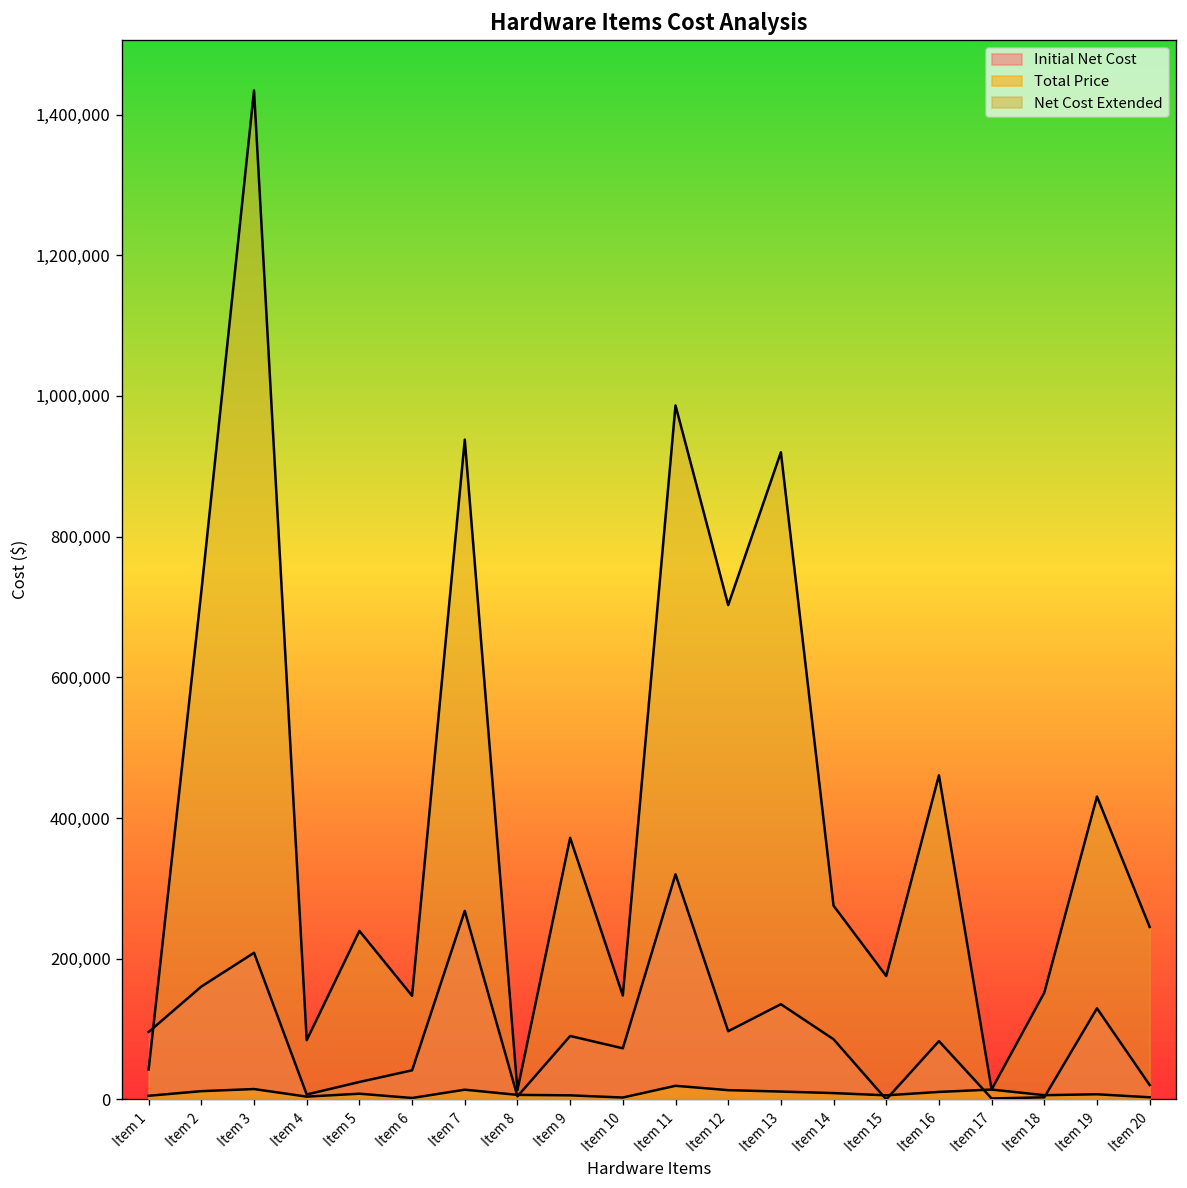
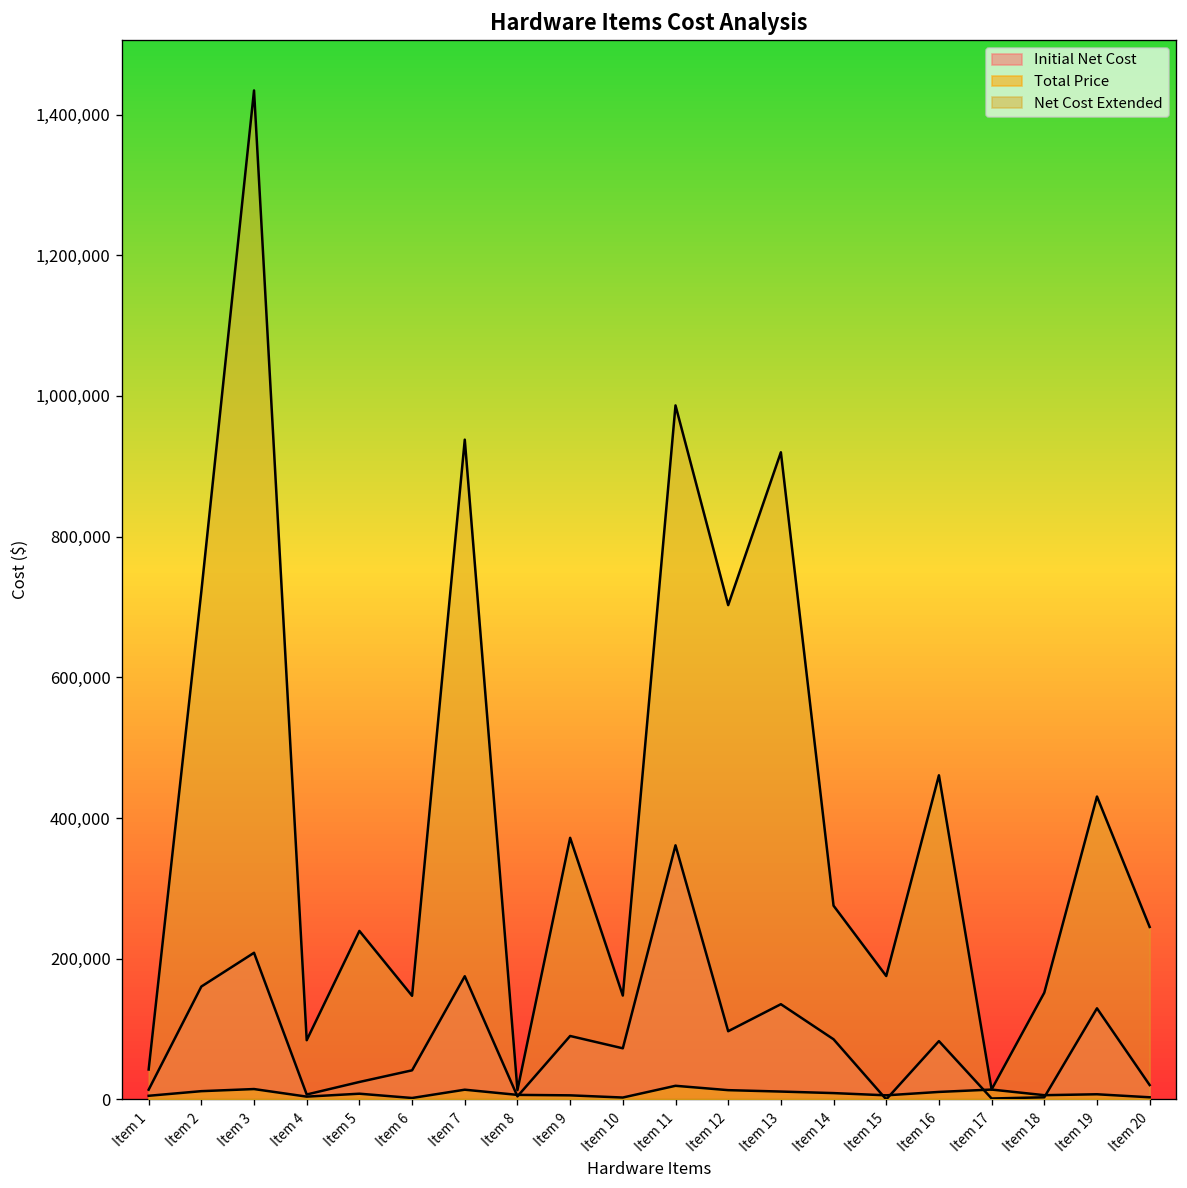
  {
    "Initial Net Cost": {
-     "Item 1": "100,000",
+     "Item 1": "10,000",
      "Item 2": "160,000",
      "Item 3": "210,000",
      "Item 5": "20,000",
      "Item 6": "40,000",
-     "Item 7": "270,000",
+     "Item 7": "180,000",
      "Item 9": "90,000",
      "Item 10": "70,000",
-     "Item 11": "320,000",
+     "Item 11": "360,000",
      "Item 12": "100,000",
      "Item 13": "140,000",
      "Item 14": "90,000",
      "Item 15": "0",
      "Item 16": "80,000",
      "Item 17": "0",
      "Item 19": "130,000",
      "Item 20": "20,000"
    }
  }
